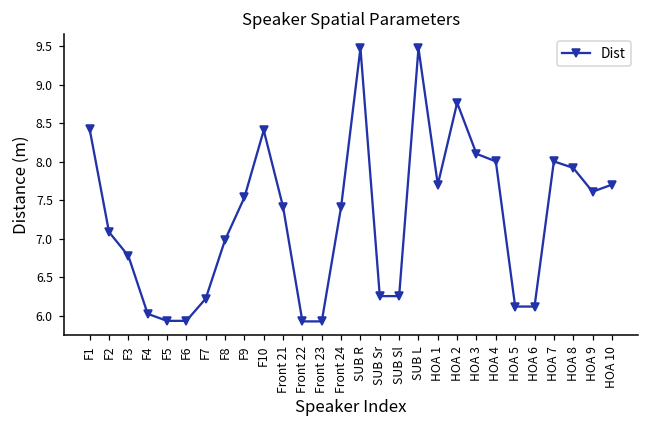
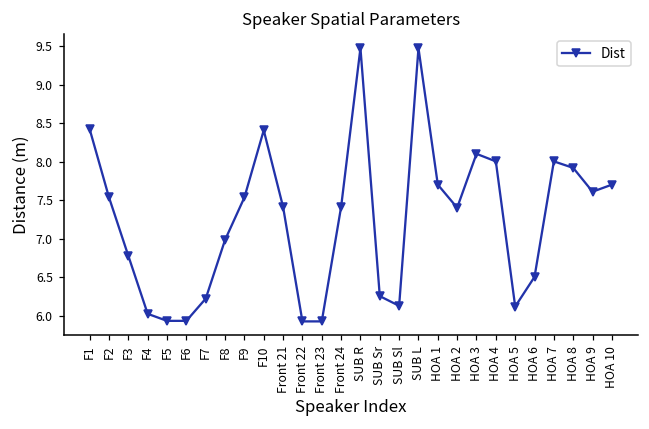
  {
    "F1": 8.4,
-   "F2": 7.1,
+   "F2": 7.5,
    "F3": 6.8,
    "F4": 6.0,
    "F5": 5.9,
    "F6": 5.9,
    "F7": 6.2,
    "F8": 7.0,
    "F9": 7.5,
    "F10": 8.4,
    "Front 21": 7.4,
    "Front 22": 5.9,
    "Front 23": 5.9,
    "Front 24": 7.4,
    "SUB R": 9.5,
    "SUB Sr": 6.3,
-   "SUB Sl": 6.3,
+   "SUB Sl": 6.1,
    "SUB L": 9.5,
    "HOA 1": 7.7,
-   "HOA 2": 8.8,
+   "HOA 2": 7.4,
    "HOA 3": 8.1,
    "HOA 4": 8.0,
    "HOA 5": 6.1,
-   "HOA 6": 6.1,
+   "HOA 6": 6.5,
    "HOA 7": 8.0,
    "HOA 8": 7.9,
    "HOA 9": 7.6,
    "HOA 10": 7.7
  }
